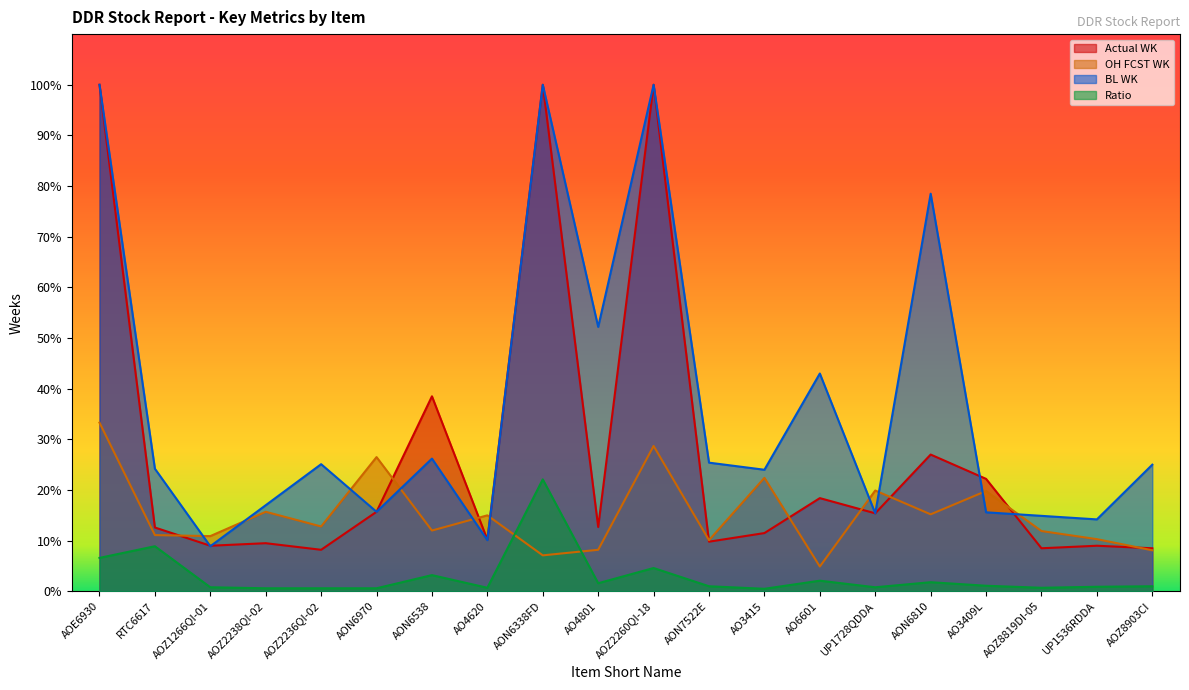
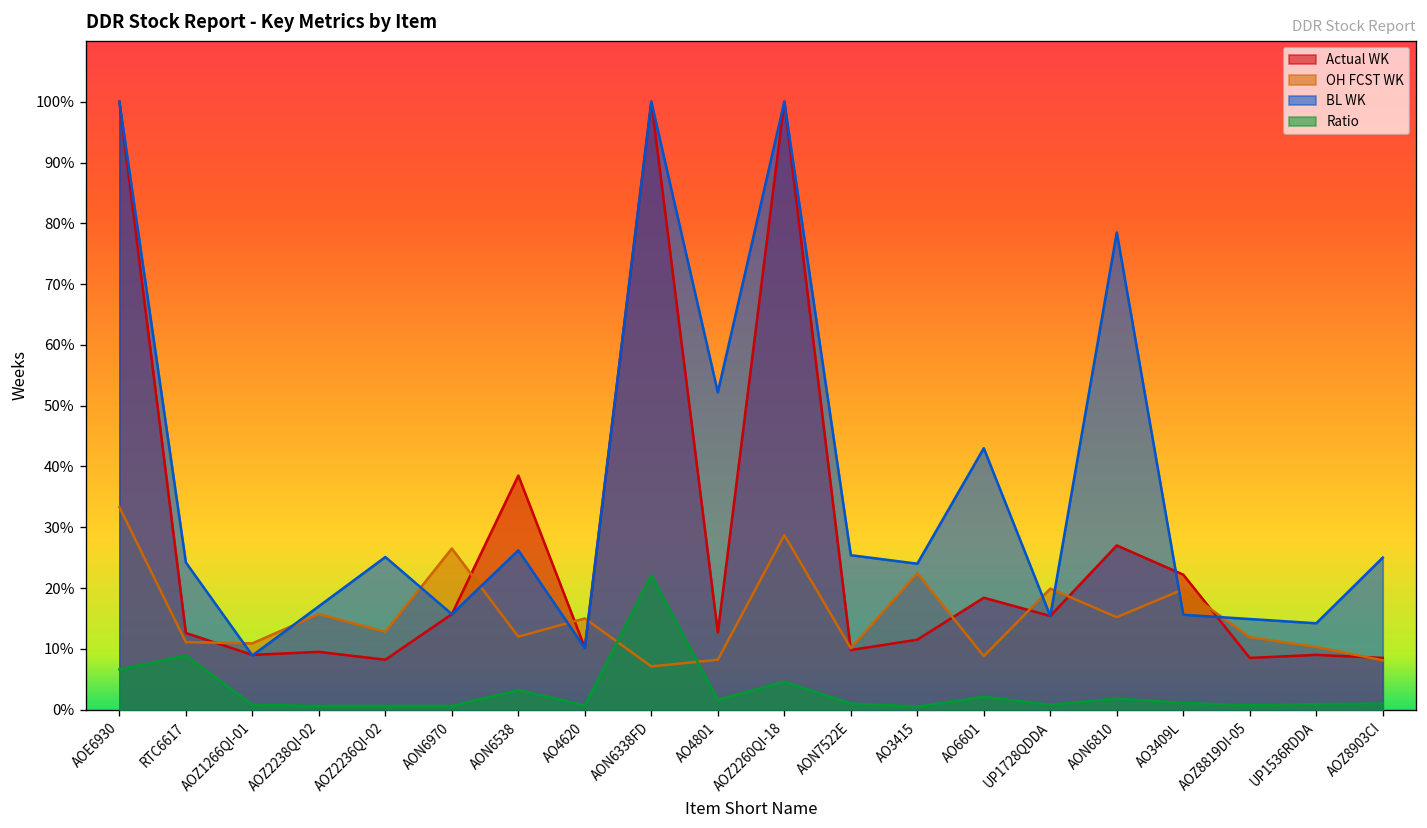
  {
    "Actual WK": {
      "RTC6617": "13%",
      "AOZ2238QI-02": "10%",
      "AOZ2236QI-02": "8%",
      "AON6538": "39%",
      "AO4801": "13%",
      "AO3415": "12%",
      "AO6601": "18%",
      "AON6810": "27%",
      "AO3409L": "22%",
      "AOZ8819DI-05": "9%",
      "UP1536RDDA": "9%"
    },
    "OH FCST WK": {
      "AOE6930": "33%",
      "RTC6617": "11%",
      "AOZ1266QI-01": "11%",
      "AOZ2238QI-02": "16%",
      "AOZ2236QI-02": "13%",
      "AON6970": "27%",
      "AON6538": "12%",
      "AO4620": "15%",
      "AON6338FD": "7%",
      "AO4801": "8%",
      "AOZ2260QI-18": "29%",
      "AO3415": "22%",
-     "AO6601": "5%",
+     "AO6601": "9%",
      "UP1728QDDA": "20%",
      "AON6810": "15%",
      "AO3409L": "20%",
      "AOZ8819DI-05": "12%",
      "UP1536RDDA": "10%"
    },
    "BL WK": {
      "RTC6617": "24%",
      "AOZ2238QI-02": "17%",
      "AOZ2236QI-02": "25%",
      "AON6538": "26%",
      "AO4801": "52%",
      "AON7522E": "25%",
      "AO3415": "24%",
      "AO6601": "43%",
      "AON6810": "79%",
      "AO3409L": "16%",
      "AOZ8819DI-05": "15%",
      "UP1536RDDA": "14%",
      "AOZ8903CI": "25%"
    },
    "Ratio": {
      "AOE6930": "7%",
      "RTC6617": "9%",
      "AOZ1266QI-01": "1%",
      "AOZ2238QI-02": "1%",
      "AOZ2236QI-02": "1%",
      "AON6970": "1%",
      "AON6538": "3%",
      "AO4620": "1%",
      "AON6338FD": "22%",
      "AO4801": "2%",
      "AOZ2260QI-18": "5%",
      "AON7522E": "1%",
      "AO3415": "1%",
      "AO6601": "2%",
      "UP1728QDDA": "1%",
      "AON6810": "2%",
      "AO3409L": "1%",
      "AOZ8819DI-05": "1%",
      "UP1536RDDA": "1%",
      "AOZ8903CI": "1%"
    }
  }
